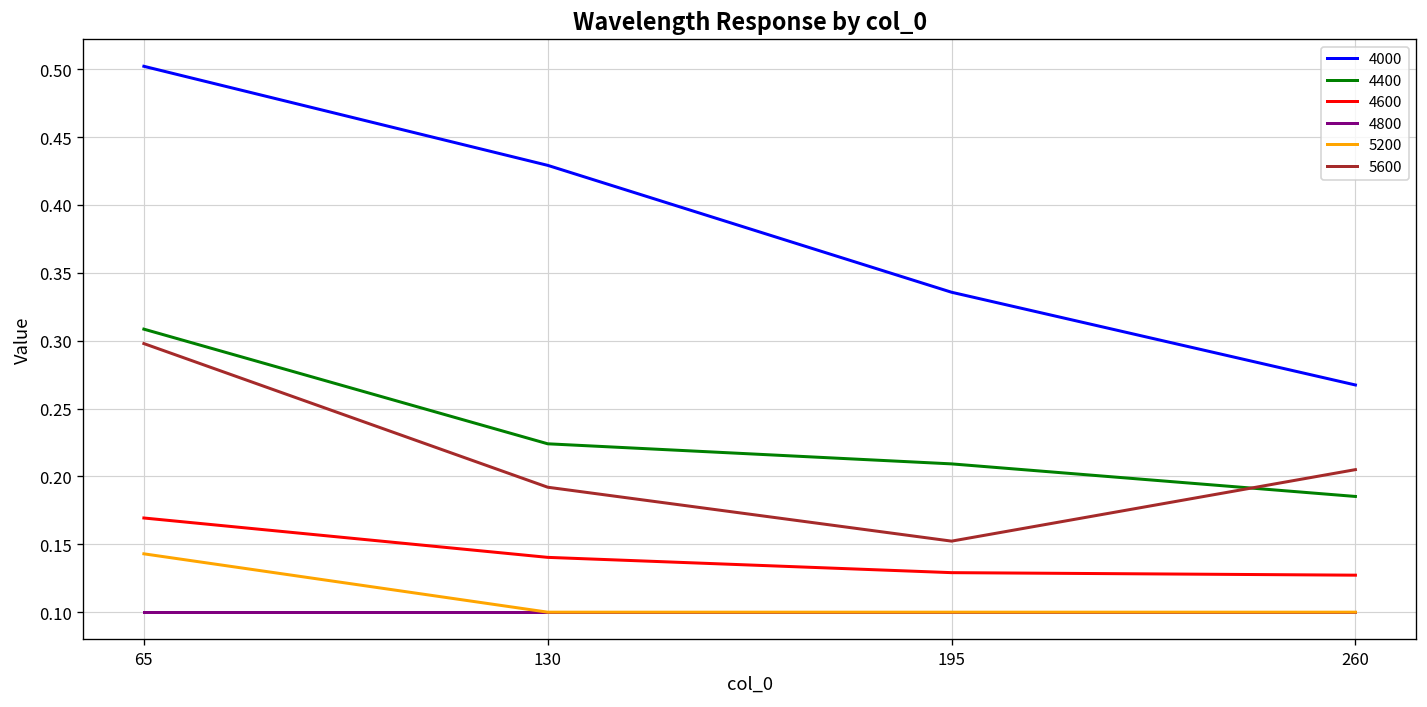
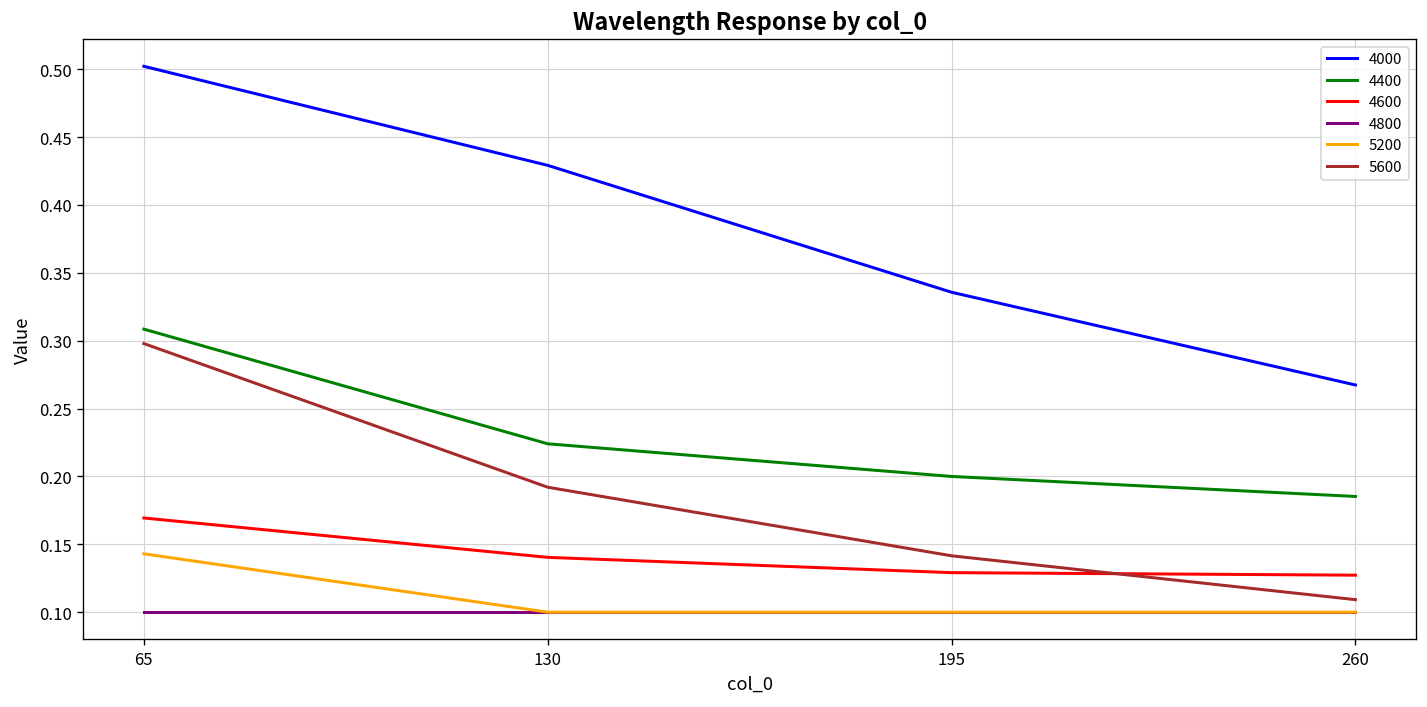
  {
    "4000": {
      "65": 0.502,
      "130": 0.429,
      "195": 0.336,
      "260": 0.267
    },
    "4400": {
      "65": 0.308,
      "130": 0.224,
-     "195": 0.209,
+     "195": 0.200,
      "260": 0.185
    },
    "4600": {
      "65": 0.169,
      "130": 0.140,
      "195": 0.129,
      "260": 0.127
    },
    "4800": {
      "65": 0.100
    },
    "5200": {
      "65": 0.143
    },
    "5600": {
      "65": 0.298,
      "130": 0.192,
-     "195": 0.152,
-     "260": 0.205
+     "195": 0.142,
+     "260": 0.109
    }
  }
